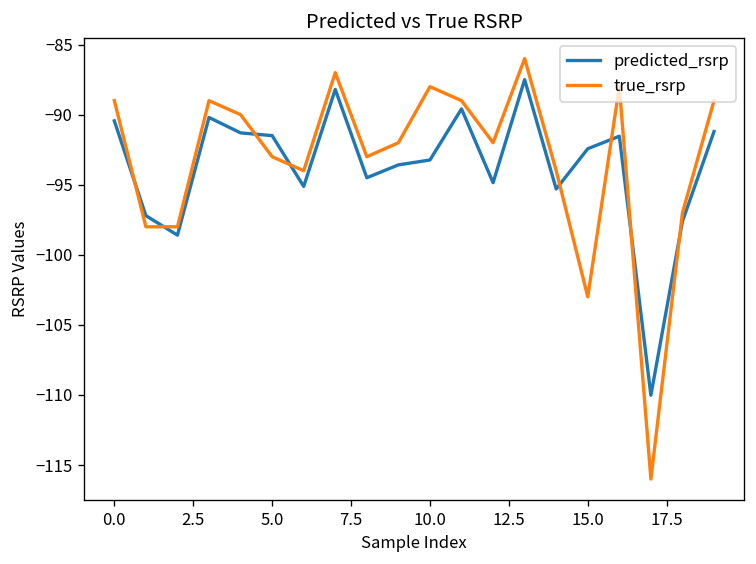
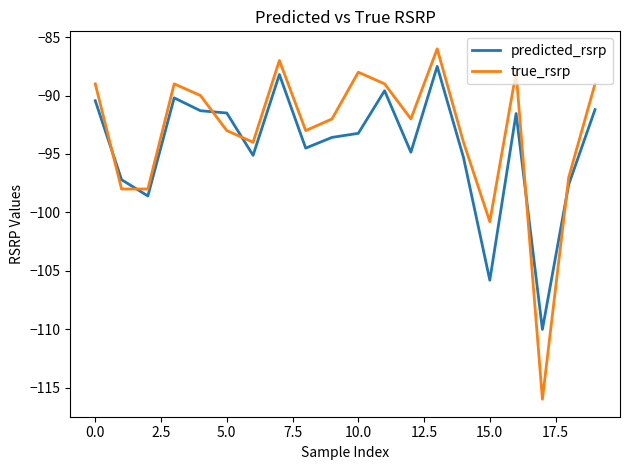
  {
    "predicted_rsrp": {
      "0.0": -90.4,
      "5.0": -91.5,
      "10.0": -93.2,
-     "15.0": -92.4
+     "15.0": -105.8
    },
    "true_rsrp": {
      "0.0": -89.0,
      "5.0": -93.0,
      "10.0": -88.0,
-     "15.0": -103.0
+     "15.0": -100.8
    }
  }
